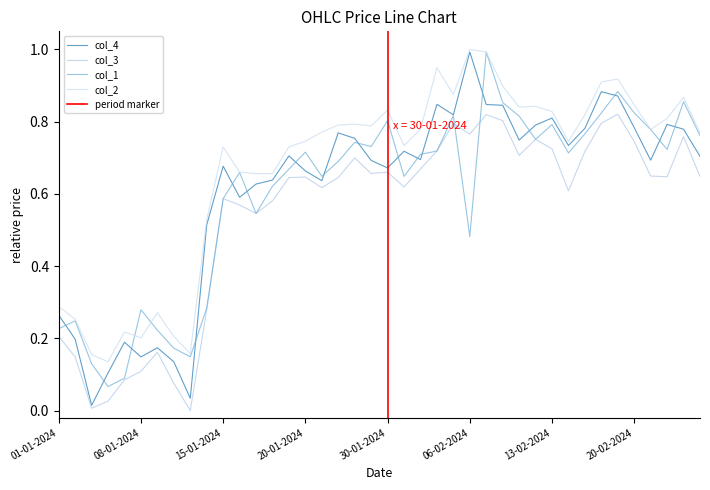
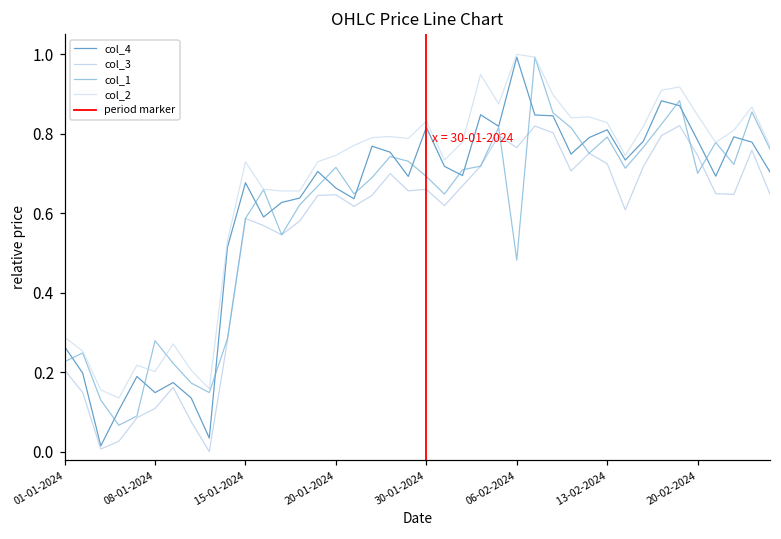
  {
    "col_4": {
      "01-01-2024": 0.26,
      "08-01-2024": 0.15,
      "15-01-2024": 0.68,
      "20-01-2024": 0.66,
-     "30-01-2024": 0.67,
+     "30-01-2024": 0.82,
      "06-02-2024": 0.99,
      "13-02-2024": 0.81,
      "20-02-2024": 0.78
    },
    "col_1": {
      "01-01-2024": 0.23,
      "08-01-2024": 0.28,
      "20-01-2024": 0.72,
-     "30-01-2024": 0.80,
+     "30-01-2024": 0.69,
      "06-02-2024": 0.48,
      "13-02-2024": 0.79,
-     "20-02-2024": 0.82
+     "20-02-2024": 0.70
    }
  }
